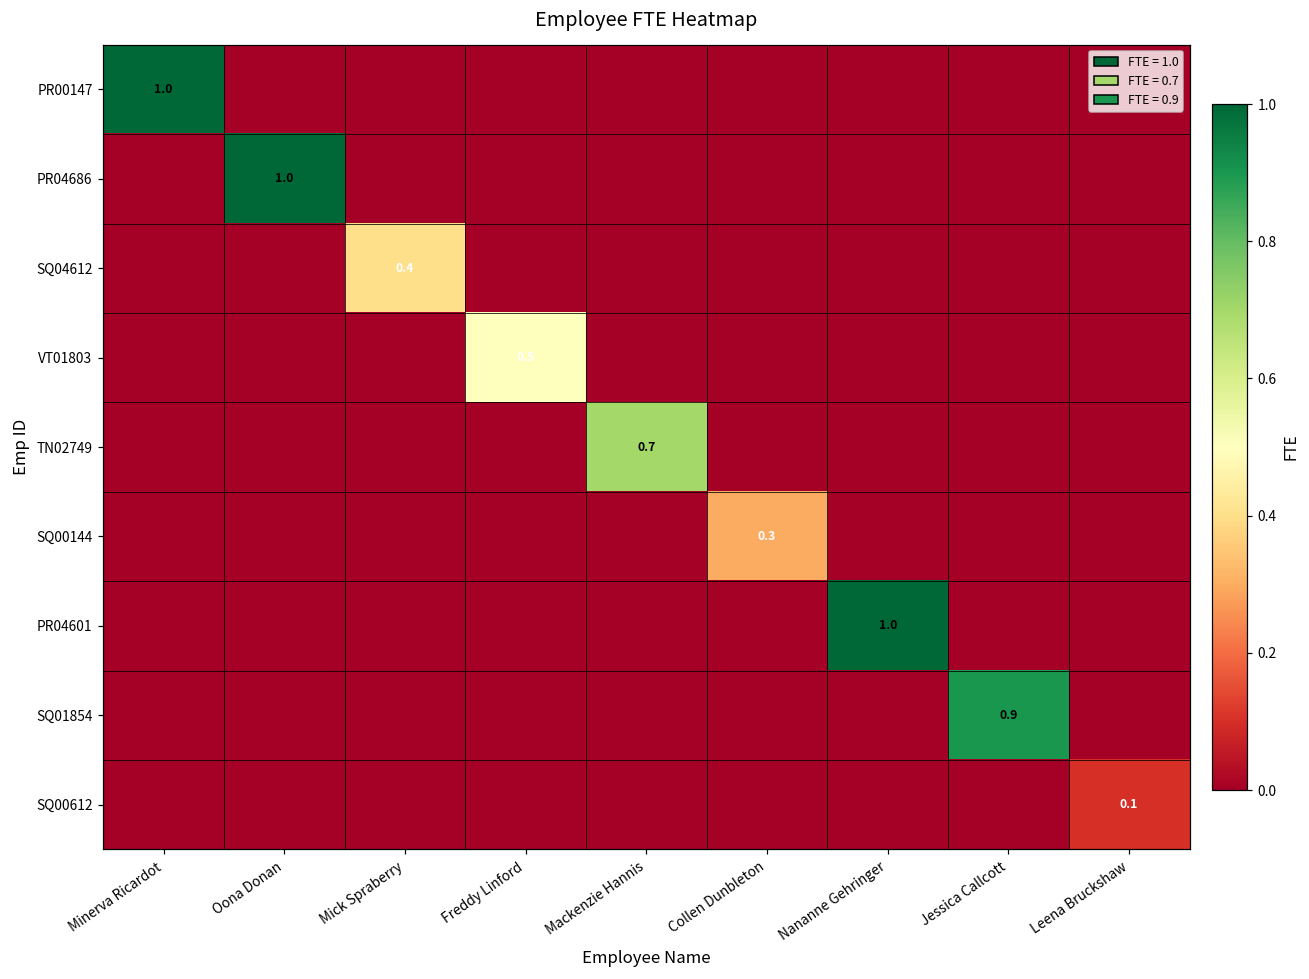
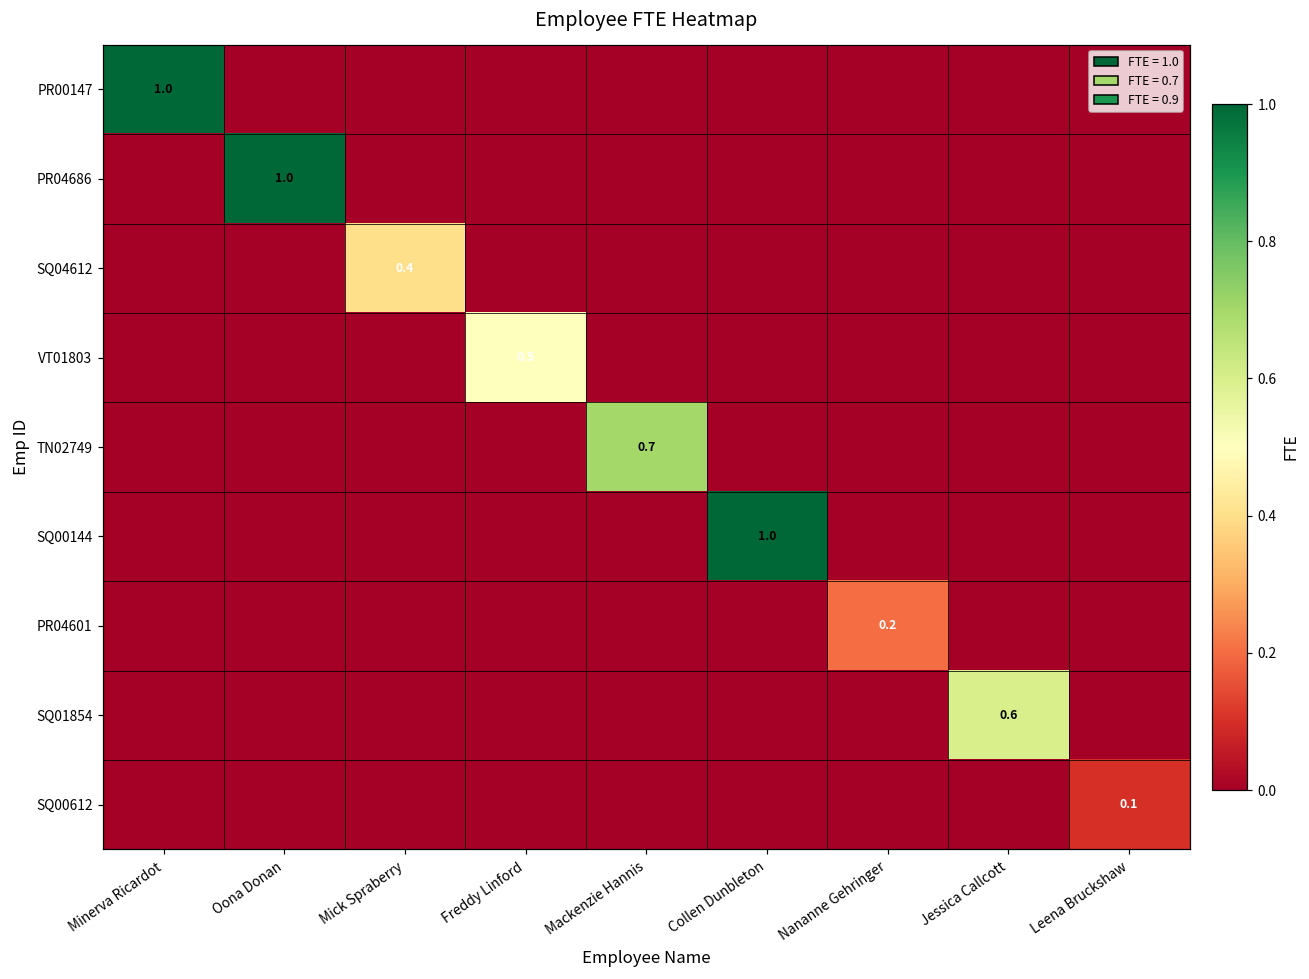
  {
    "PR00147": {
      "Minerva Ricardot": 1.0
    },
    "PR04686": {
      "Oona Donan": 1.0
    },
    "SQ04612": {
      "Mick Spraberry": 0.4
    },
    "VT01803": {
      "Freddy Linford": 0.5
    },
    "TN02749": {
      "Mackenzie Hannis": 0.7
    },
    "SQ00144": {
-     "Collen Dunbleton": 0.3
+     "Collen Dunbleton": 1.0
    },
    "PR04601": {
-     "Nananne Gehringer": 1.0
+     "Nananne Gehringer": 0.2
    },
    "SQ01854": {
-     "Jessica Callcott": 0.9
+     "Jessica Callcott": 0.6
    },
    "SQ00612": {
      "Leena Bruckshaw": 0.1
    }
  }
